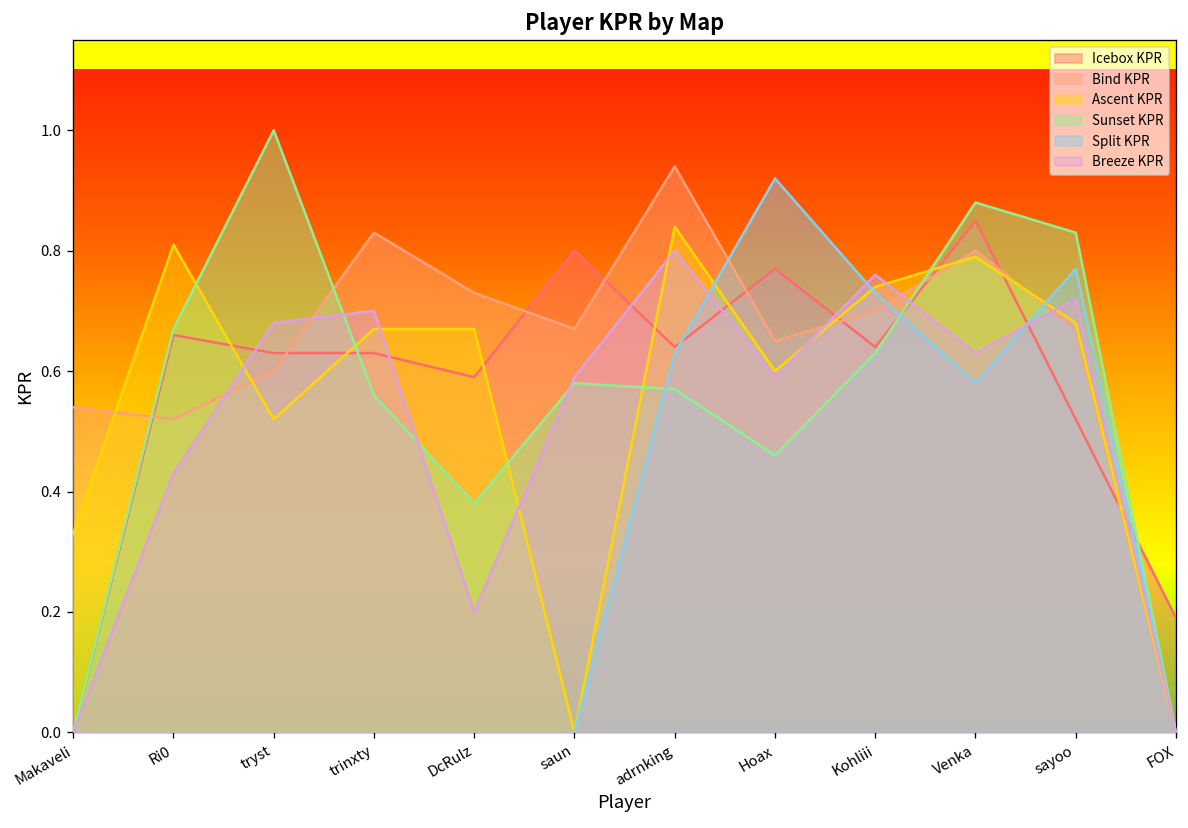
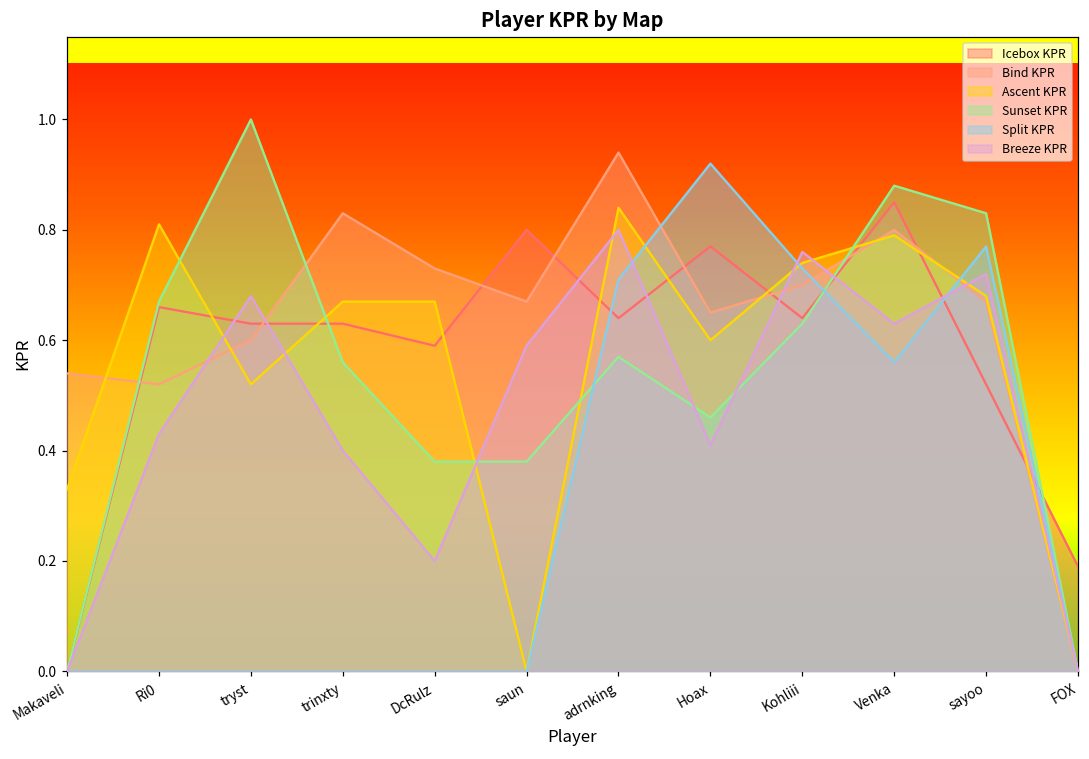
  {
    "Ascent KPR": {
      "Makaveli": 0.33,
      "Ri0": 0.81,
      "tryst": 0.52,
      "trinxty": 0.67,
      "DcRulz": 0.67,
      "adrnking": 0.84,
      "Hoax": 0.60,
      "Kohliii": 0.74,
      "Venka": 0.79,
      "sayoo": 0.68
    },
    "Sunset KPR": {
      "Ri0": 0.67,
      "tryst": 1.00,
      "trinxty": 0.56,
      "DcRulz": 0.38,
-     "saun": 0.58,
+     "saun": 0.38,
      "adrnking": 0.57,
      "Hoax": 0.46,
      "Kohliii": 0.63,
      "Venka": 0.88,
      "sayoo": 0.83
    },
    "Split KPR": {
      "Ri0": 0.00,
      "tryst": 0.00,
      "trinxty": 0.00,
      "DcRulz": 0.00,
-     "adrnking": 0.63,
+     "adrnking": 0.71,
      "Hoax": 0.92,
      "Kohliii": 0.73,
-     "Venka": 0.58,
+     "Venka": 0.56,
      "sayoo": 0.77
    },
    "Breeze KPR": {
      "Ri0": 0.43,
      "tryst": 0.68,
-     "trinxty": 0.7,
+     "trinxty": 0.4,
      "DcRulz": 0.20,
      "saun": 0.59,
      "adrnking": 0.80,
-     "Hoax": 0.59,
+     "Hoax": 0.41,
      "Kohliii": 0.76,
      "Venka": 0.63,
      "sayoo": 0.72
    }
  }
